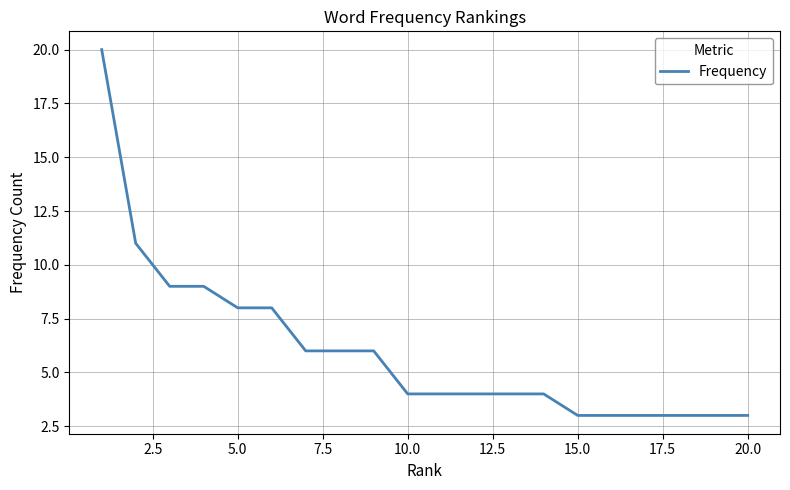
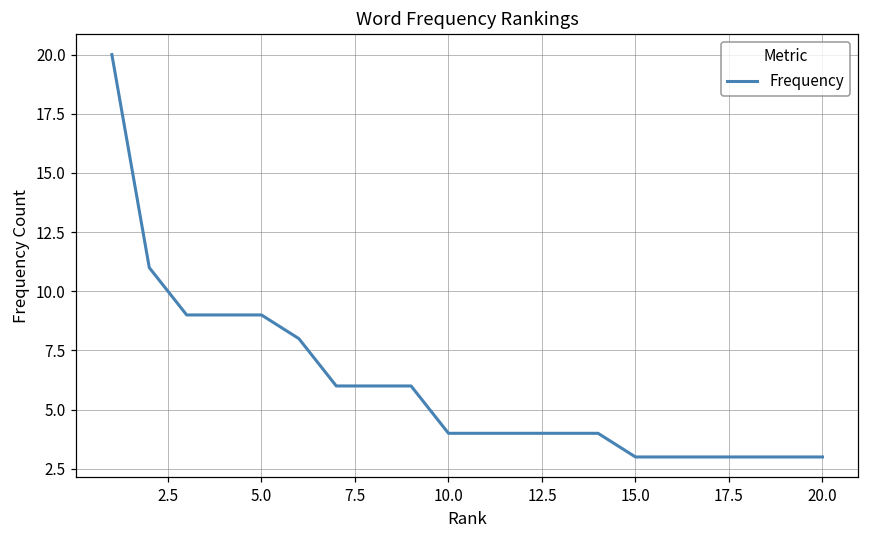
  {
-   "5.0": 8,
+   "5.0": 9,
    "10.0": 4,
    "15.0": 3,
    "20.0": 3
  }
